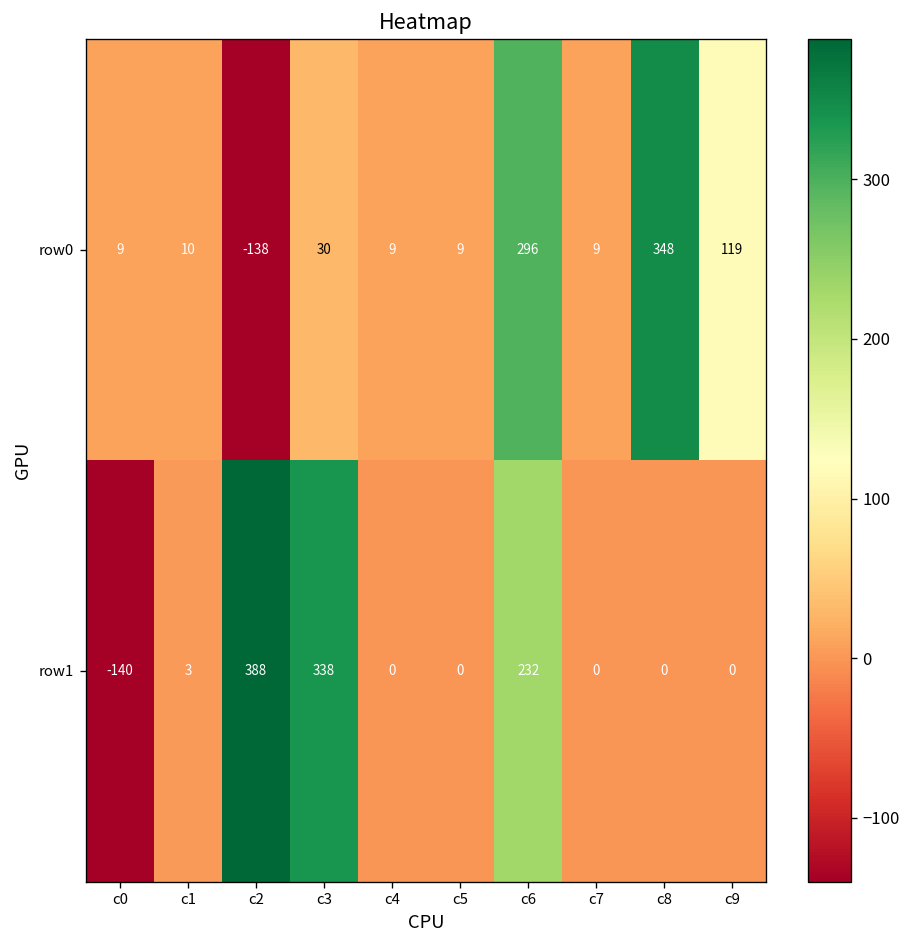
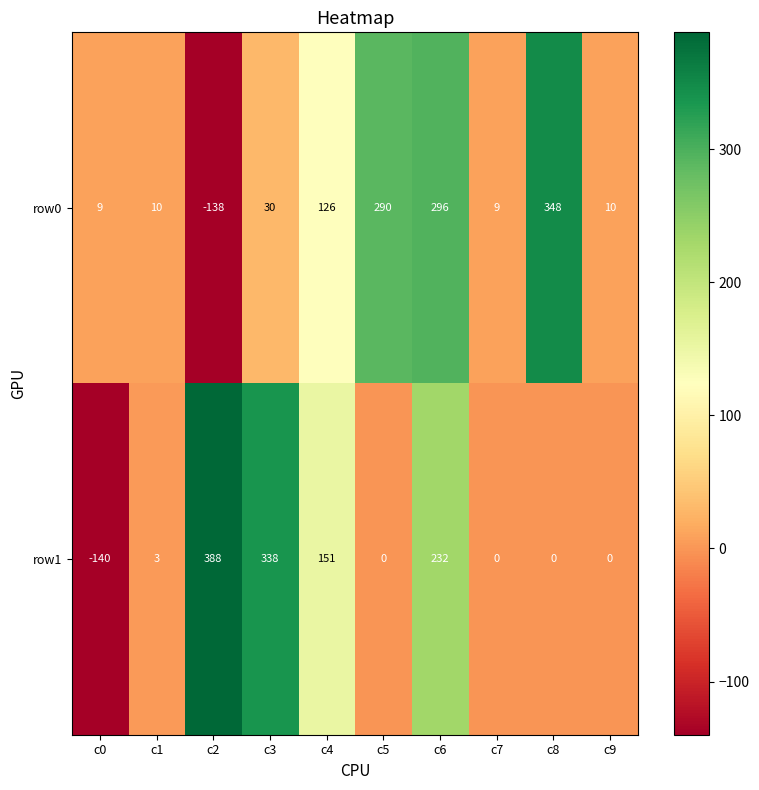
  {
    "row0": {
      "c0": 9,
      "c1": 10,
      "c2": -138,
      "c3": 30,
-     "c4": 9,
-     "c5": 9,
+     "c4": 126,
+     "c5": 290,
      "c6": 296,
      "c7": 9,
      "c8": 348,
-     "c9": 119
+     "c9": 10
    },
    "row1": {
      "c0": -140,
      "c1": 3,
      "c2": 388,
      "c3": 338,
-     "c4": 0,
+     "c4": 151,
      "c5": 0,
      "c6": 232,
      "c7": 0,
      "c8": 0,
      "c9": 0
    }
  }
